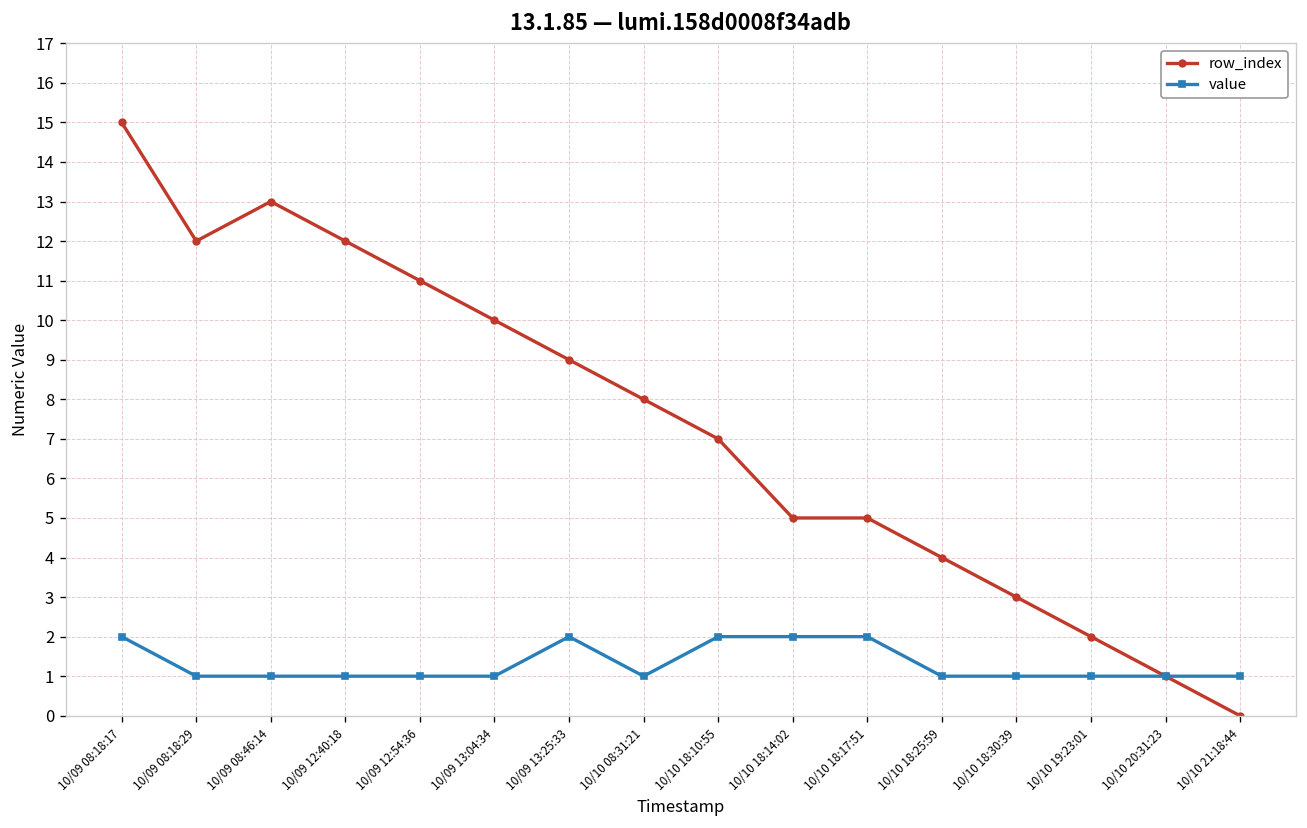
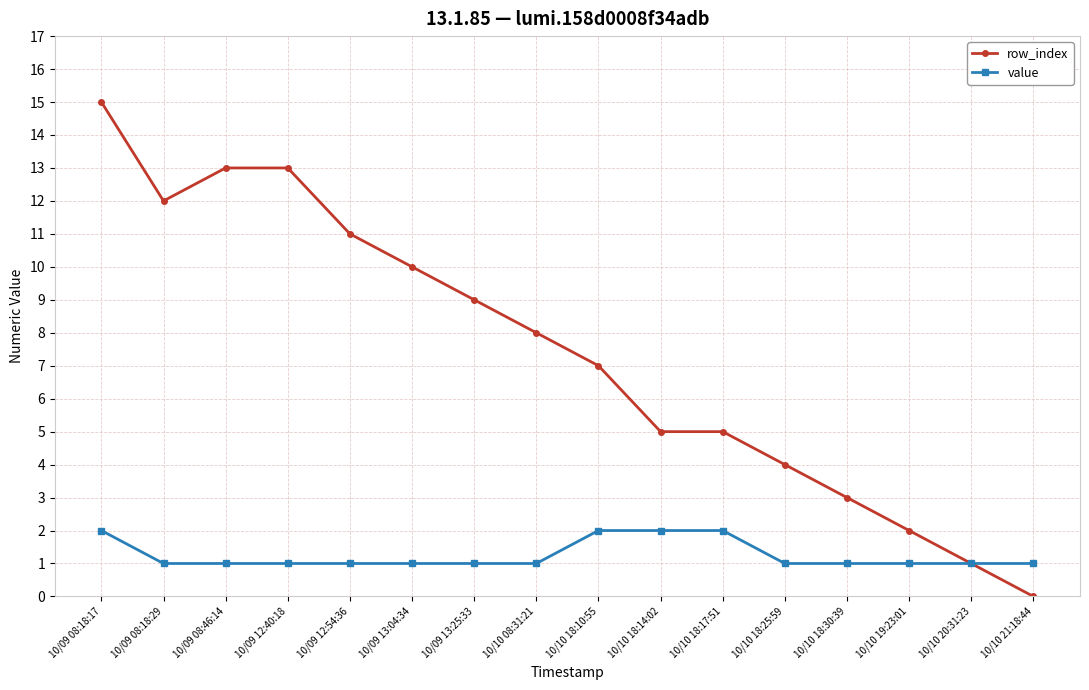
  {
    "row_index": {
      "10/09 08:18:17": 15,
      "10/09 08:18:29": 12,
      "10/09 08:46:14": 13,
-     "10/09 12:40:18": 12,
+     "10/09 12:40:18": 13,
      "10/09 12:54:36": 11,
      "10/09 13:04:34": 10,
      "10/09 13:25:33": 9,
      "10/10 08:31:21": 8,
      "10/10 18:10:55": 7,
      "10/10 18:14:02": 5,
      "10/10 18:17:51": 5,
      "10/10 18:25:59": 4,
      "10/10 18:30:39": 3,
      "10/10 19:23:01": 2,
      "10/10 21:18:44": 0
    },
    "value": {
      "10/09 08:18:17": 2,
      "10/09 08:18:29": 1,
      "10/09 08:46:14": 1,
      "10/09 12:40:18": 1,
      "10/09 12:54:36": 1,
      "10/09 13:04:34": 1,
-     "10/09 13:25:33": 2,
+     "10/09 13:25:33": 1,
      "10/10 08:31:21": 1,
      "10/10 18:10:55": 2,
      "10/10 18:14:02": 2,
      "10/10 18:17:51": 2,
      "10/10 18:25:59": 1,
      "10/10 18:30:39": 1,
      "10/10 19:23:01": 1,
      "10/10 21:18:44": 1
    }
  }
